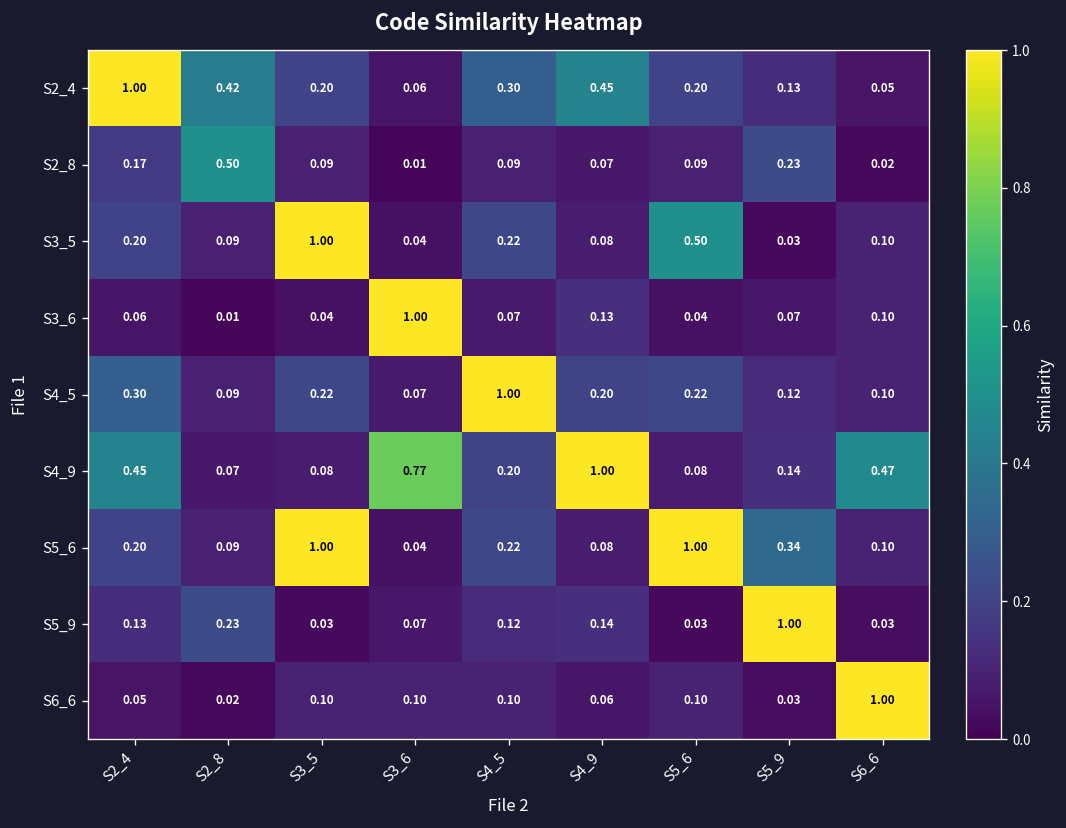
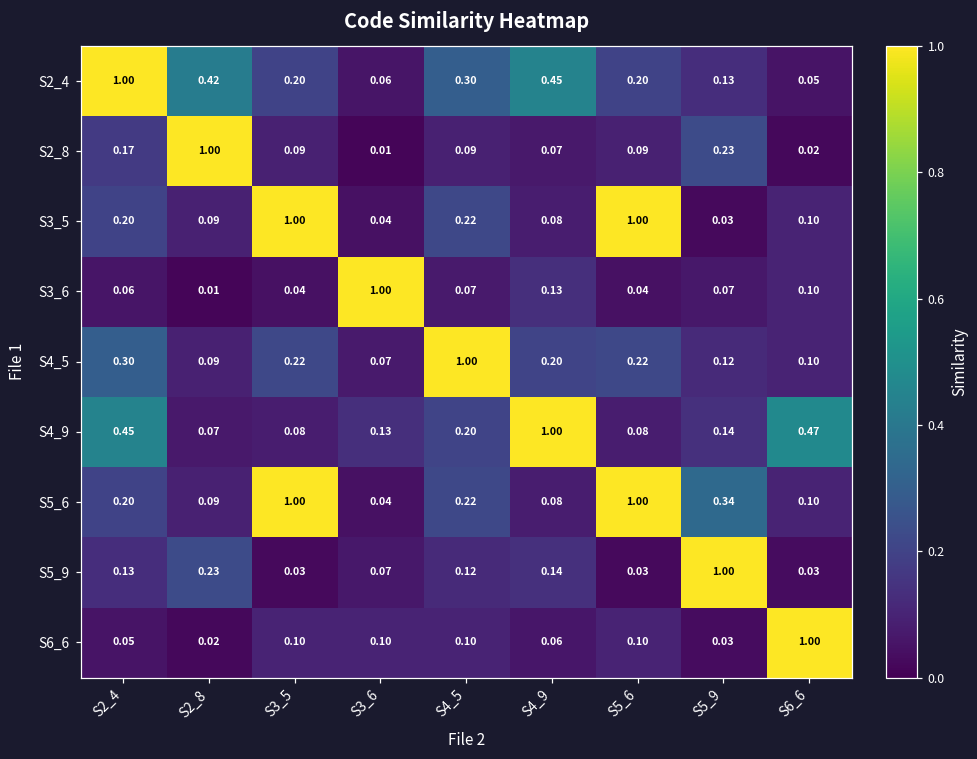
  {
    "S2_4": {
      "S2_4": 1.00,
      "S2_8": 0.42,
      "S3_5": 0.20,
      "S3_6": 0.06,
      "S4_5": 0.30,
      "S4_9": 0.45,
      "S5_6": 0.20,
      "S5_9": 0.13,
      "S6_6": 0.05
    },
    "S2_8": {
      "S2_4": 0.17,
-     "S2_8": 0.50,
+     "S2_8": 1.00,
      "S3_5": 0.09,
      "S3_6": 0.01,
      "S4_5": 0.09,
      "S4_9": 0.07,
      "S5_6": 0.09,
      "S5_9": 0.23,
      "S6_6": 0.02
    },
    "S3_5": {
      "S2_4": 0.20,
      "S2_8": 0.09,
      "S3_5": 1.00,
      "S3_6": 0.04,
      "S4_5": 0.22,
      "S4_9": 0.08,
-     "S5_6": 0.50,
+     "S5_6": 1.00,
      "S5_9": 0.03,
      "S6_6": 0.10
    },
    "S3_6": {
      "S2_4": 0.06,
      "S2_8": 0.01,
      "S3_5": 0.04,
      "S3_6": 1.00,
      "S4_5": 0.07,
      "S4_9": 0.13,
      "S5_6": 0.04,
      "S5_9": 0.07,
      "S6_6": 0.10
    },
    "S4_5": {
      "S2_4": 0.30,
      "S2_8": 0.09,
      "S3_5": 0.22,
      "S3_6": 0.07,
      "S4_5": 1.00,
      "S4_9": 0.20,
      "S5_6": 0.22,
      "S5_9": 0.12,
      "S6_6": 0.10
    },
    "S4_9": {
      "S2_4": 0.45,
      "S2_8": 0.07,
      "S3_5": 0.08,
-     "S3_6": 0.77,
+     "S3_6": 0.13,
      "S4_5": 0.20,
      "S4_9": 1.00,
      "S5_6": 0.08,
      "S5_9": 0.14,
      "S6_6": 0.47
    },
    "S5_6": {
      "S2_4": 0.20,
      "S2_8": 0.09,
      "S3_5": 1.00,
      "S3_6": 0.04,
      "S4_5": 0.22,
      "S4_9": 0.08,
      "S5_6": 1.00,
      "S5_9": 0.34,
      "S6_6": 0.10
    },
    "S5_9": {
      "S2_4": 0.13,
      "S2_8": 0.23,
      "S3_5": 0.03,
      "S3_6": 0.07,
      "S4_5": 0.12,
      "S4_9": 0.14,
      "S5_6": 0.03,
      "S5_9": 1.00,
      "S6_6": 0.03
    },
    "S6_6": {
      "S2_4": 0.05,
      "S2_8": 0.02,
      "S3_5": 0.10,
      "S3_6": 0.10,
      "S4_5": 0.10,
      "S4_9": 0.06,
      "S5_6": 0.10,
      "S5_9": 0.03,
      "S6_6": 1.00
    }
  }
